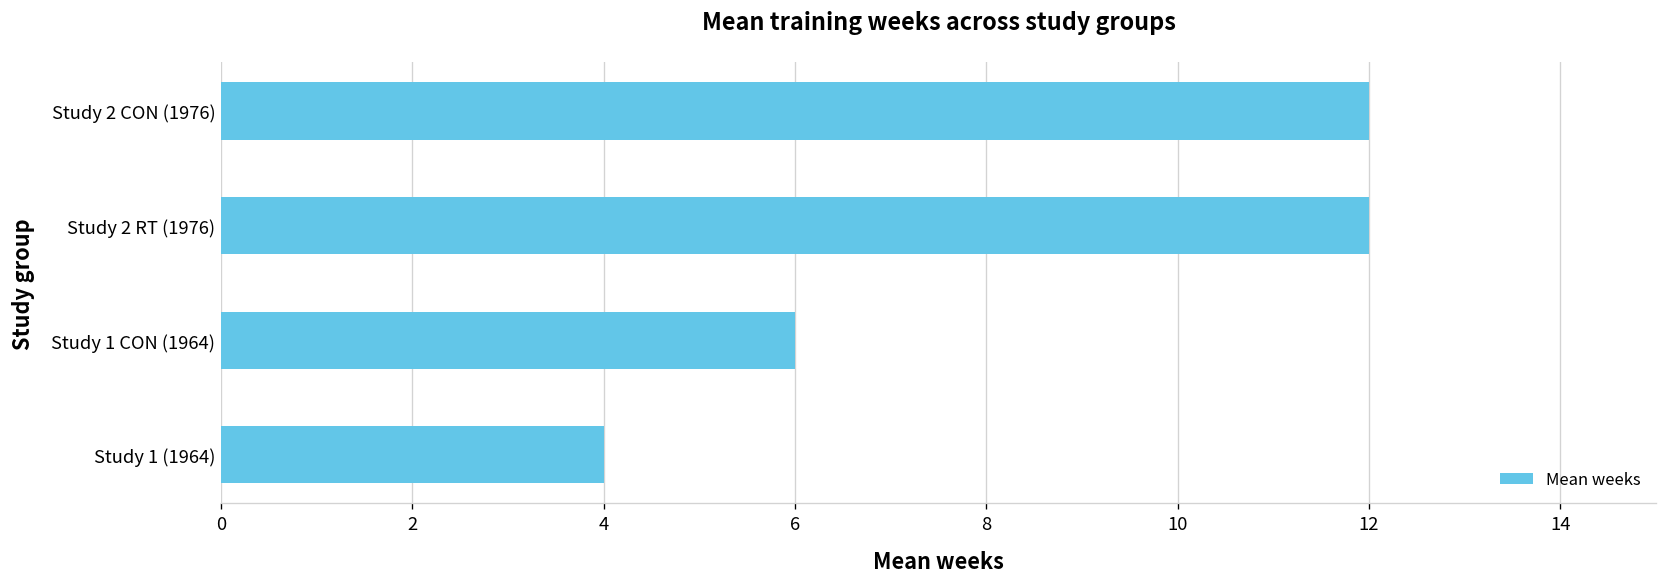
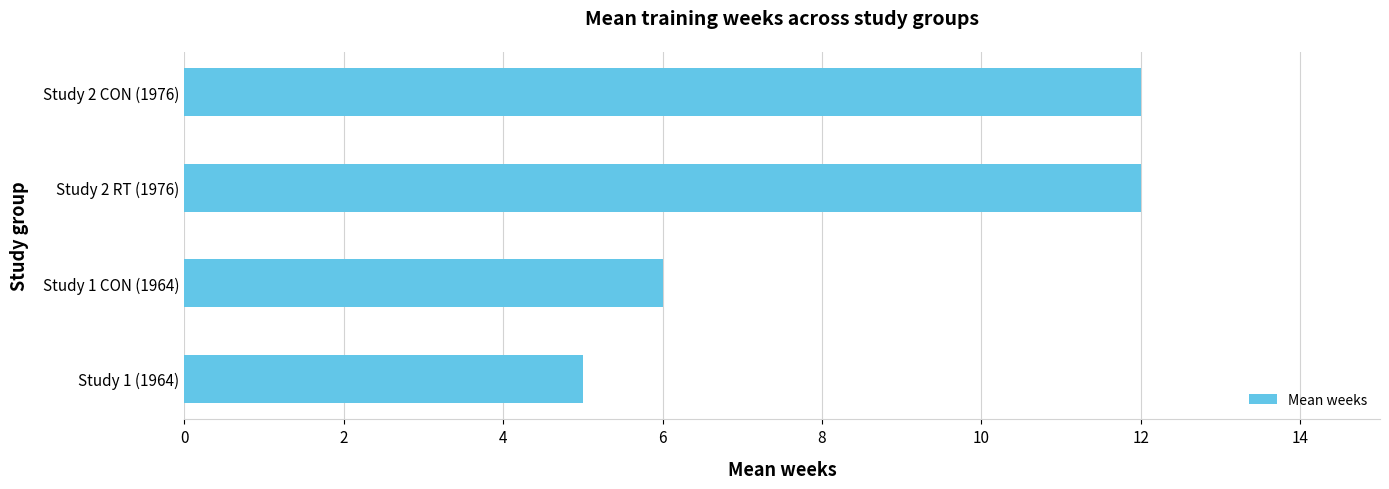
  {
    "Study 2 CON (1976)": 12,
    "Study 2 RT (1976)": 12,
    "Study 1 CON (1964)": 6,
-   "Study 1 (1964)": 4
+   "Study 1 (1964)": 5
  }
